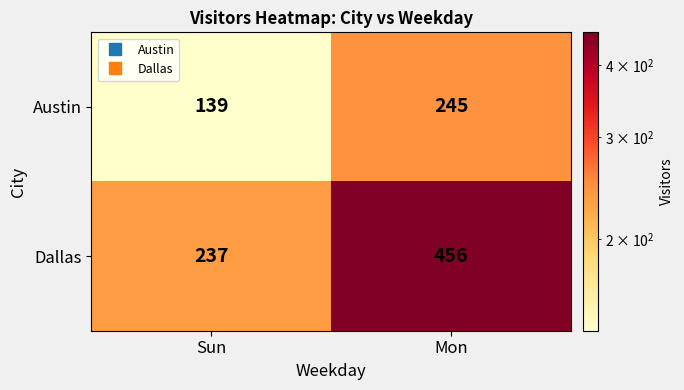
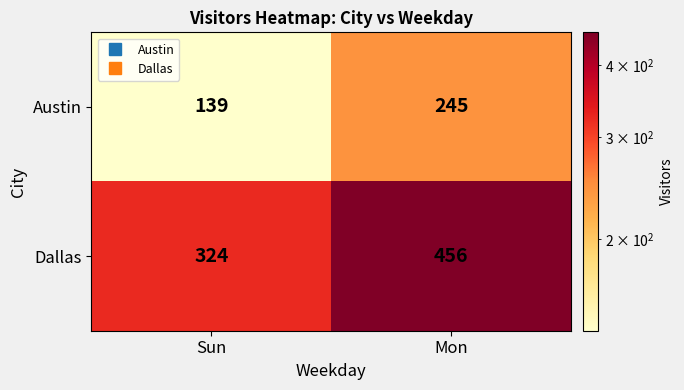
  {
    "Austin": {
      "Sun": 139,
      "Mon": 245
    },
    "Dallas": {
-     "Sun": 237,
+     "Sun": 324,
      "Mon": 456
    }
  }
